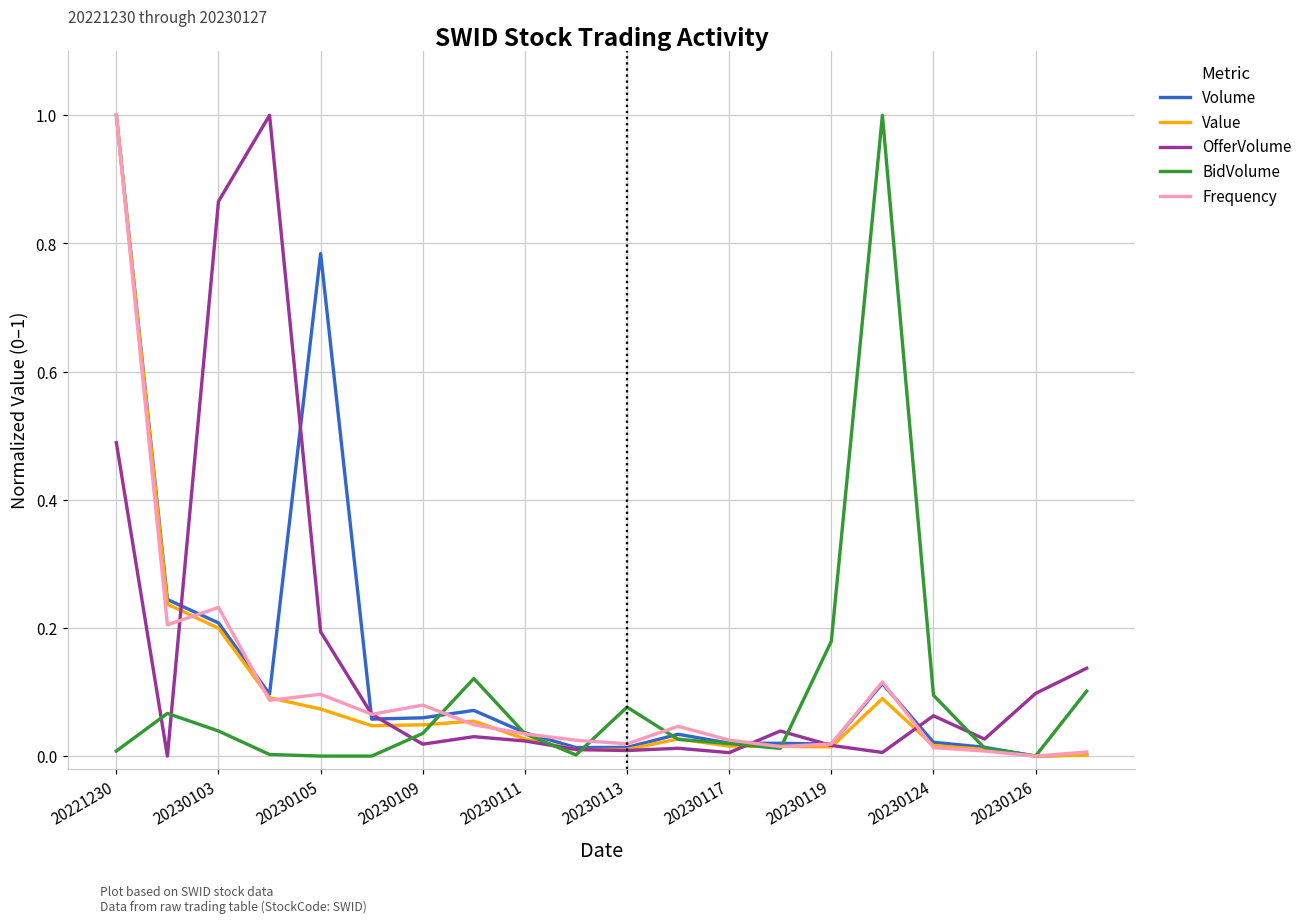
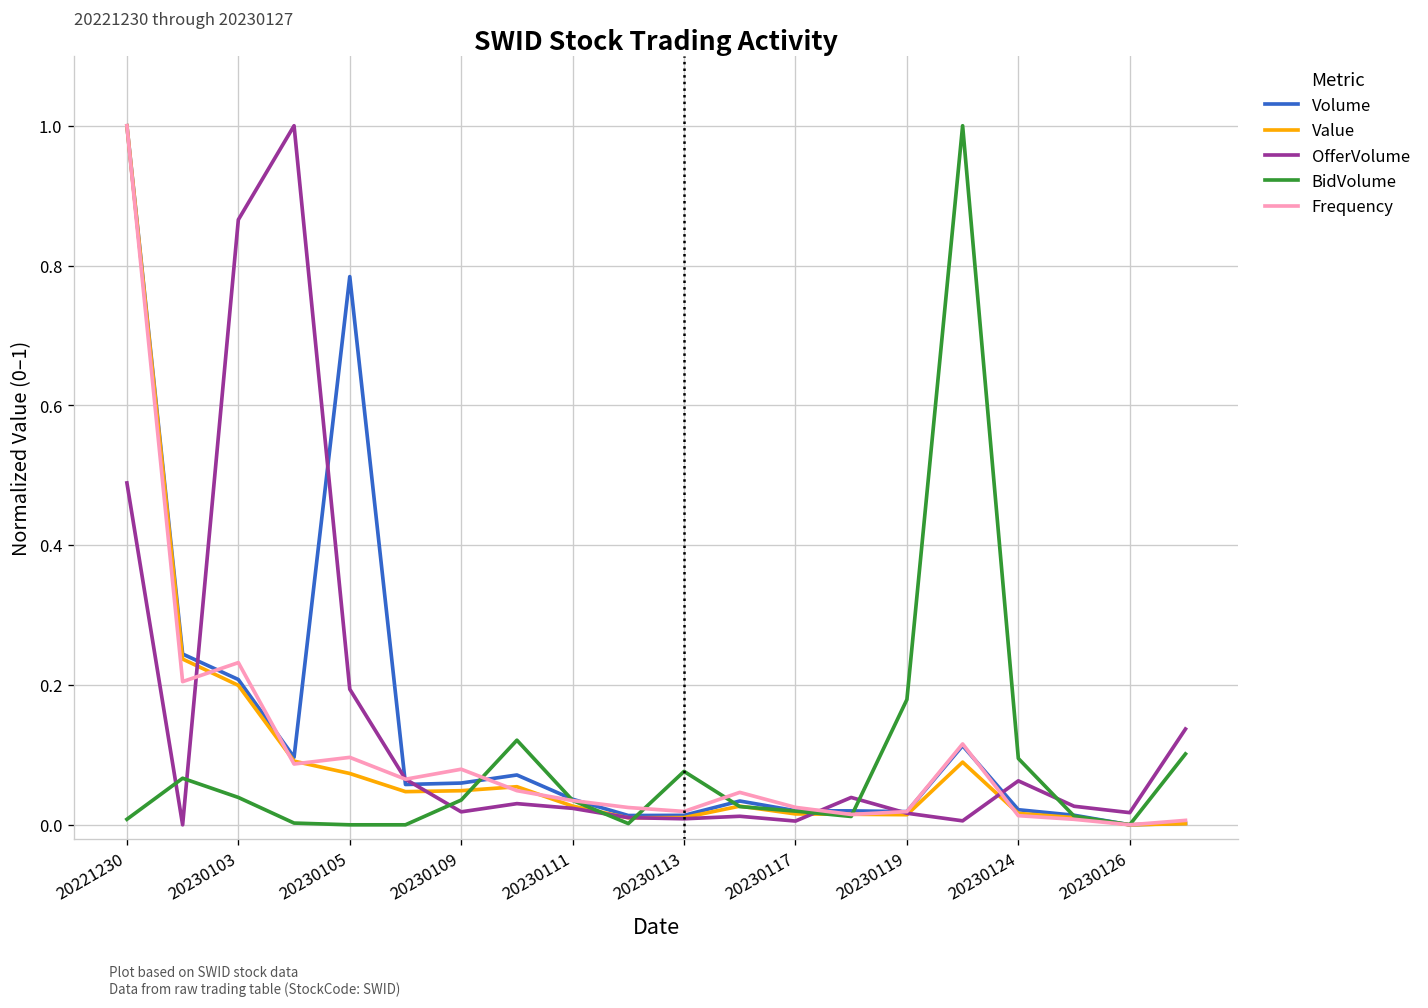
  {
    "Volume": {
      "20230103": 0.21,
      "20230105": 0.78,
      "20230109": 0.06,
      "20230124": 0.02
    },
    "Value": {
      "20230103": 0.20,
      "20230105": 0.07,
      "20230109": 0.05
    },
    "OfferVolume": {
      "20221230": 0.49,
      "20230103": 0.87,
      "20230105": 0.19,
      "20230109": 0.02,
      "20230117": 0.01,
      "20230124": 0.06,
-     "20230126": 0.10
+     "20230126": 0.02
    },
    "BidVolume": {
      "20221230": 0.01,
      "20230103": 0.04,
      "20230105": 0.00,
      "20230109": 0.04,
      "20230113": 0.08,
      "20230119": 0.18,
      "20230124": 0.09
    },
    "Frequency": {
      "20230103": 0.23,
      "20230105": 0.10,
      "20230109": 0.08,
      "20230113": 0.02,
      "20230117": 0.02
    }
  }
